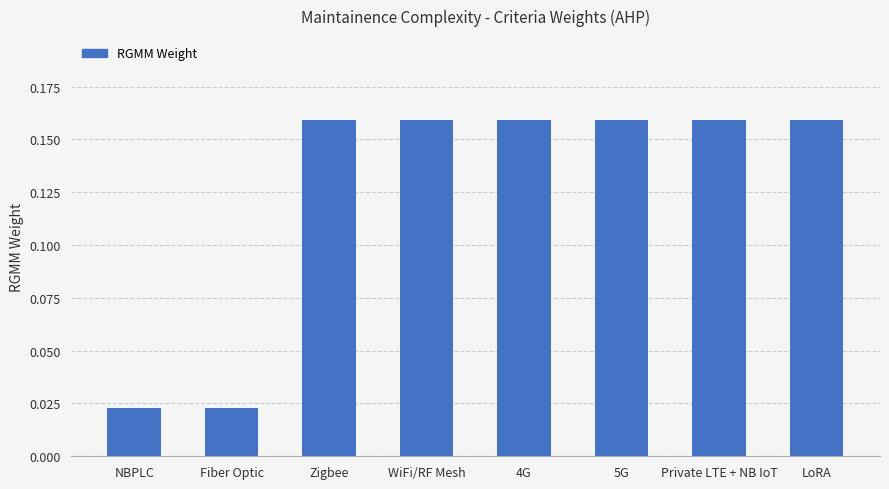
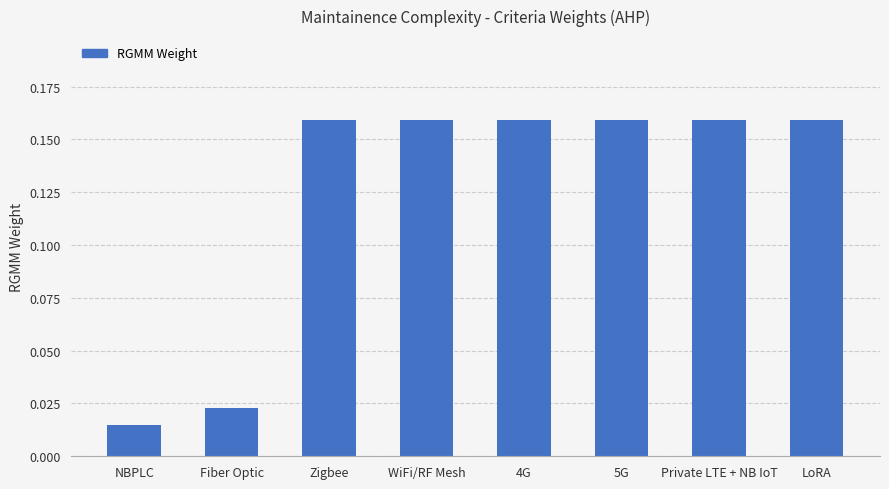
  {
-   "NBPLC": 0.023,
+   "NBPLC": 0.015,
    "Fiber Optic": 0.023,
    "Zigbee": 0.159,
    "WiFi/RF Mesh": 0.159,
    "4G": 0.159,
    "5G": 0.159,
    "Private LTE + NB IoT": 0.159,
    "LoRA": 0.159
  }
